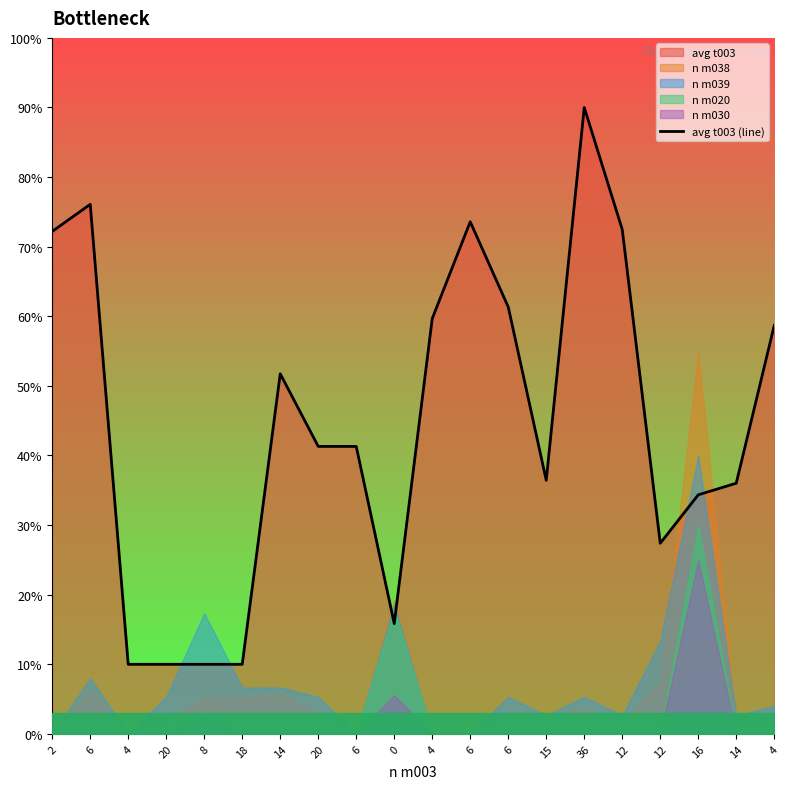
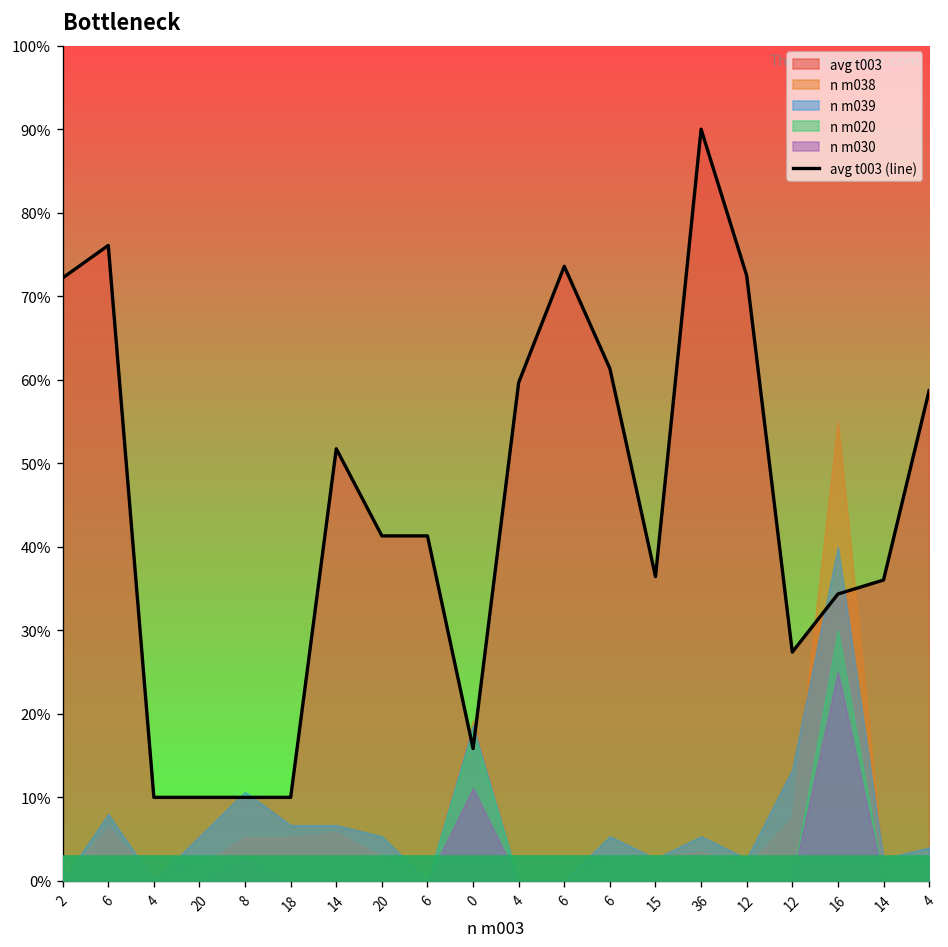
  {
    "n m039": {
-     "8": "17%",
+     "8": "11%",
      "18": "7%",
      "0": "19%",
      "36": "5%",
      "16": "40%"
    },
    "n m030": {
-     "0": "6%",
+     "0": "11%",
      "16": "25%"
    }
  }
